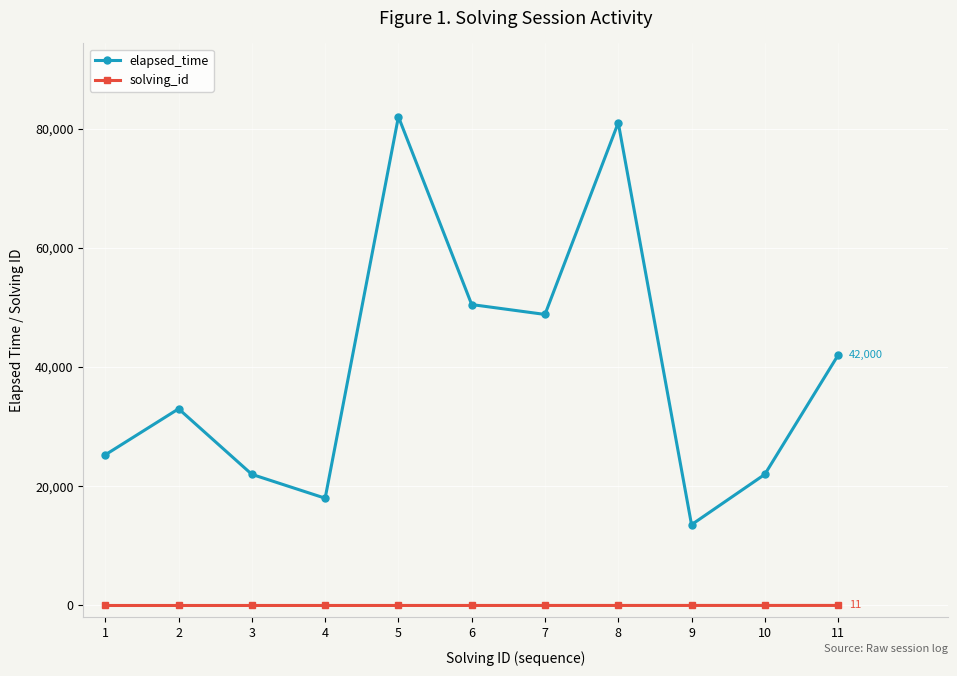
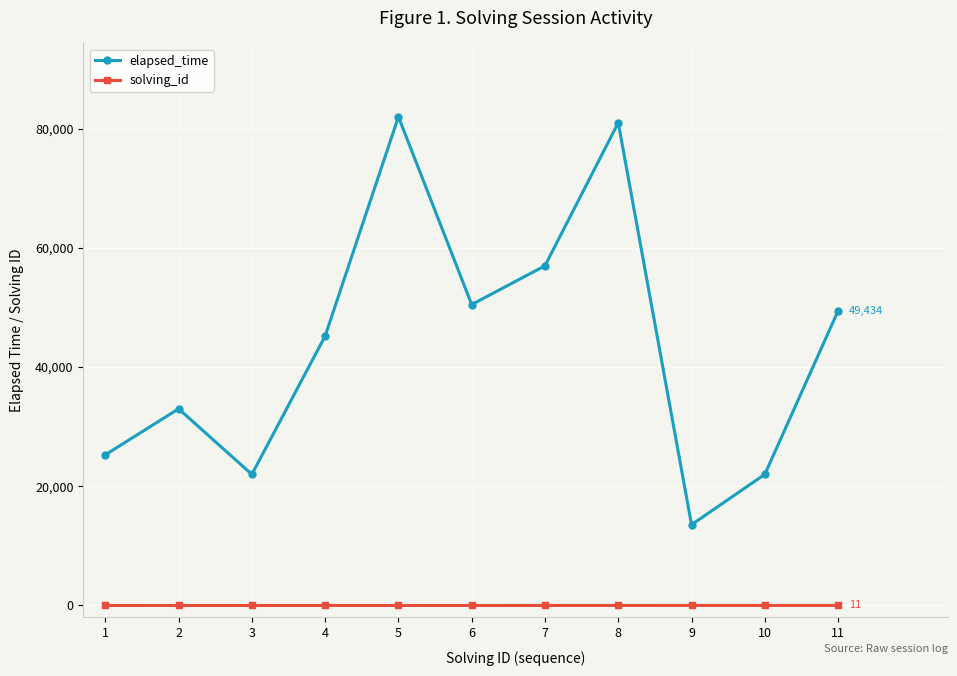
  {
    "elapsed_time": {
-     "4": "18,000",
-     "7": "49,000",
-     "11": "42,000"
+     "4": "45,000",
+     "7": "57,000",
+     "11": "49,434"
    },
    "solving_id": {
      "11": "11"
    }
  }
